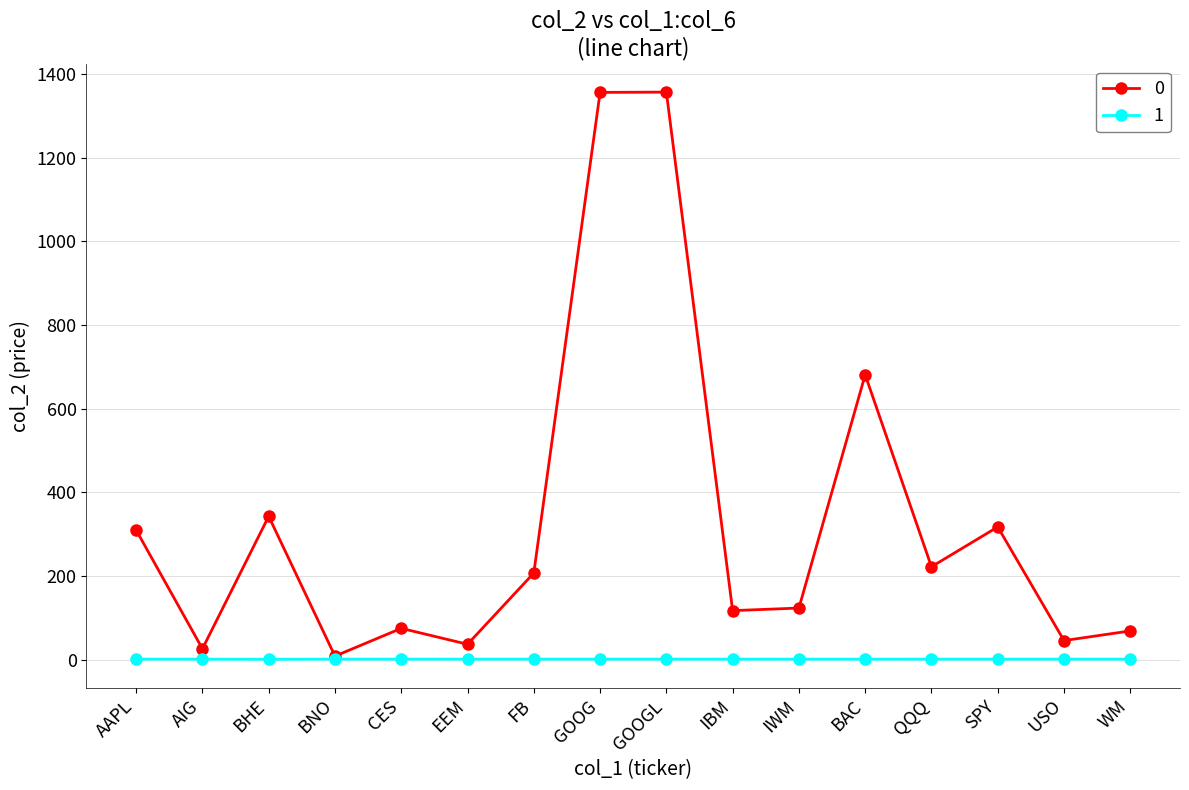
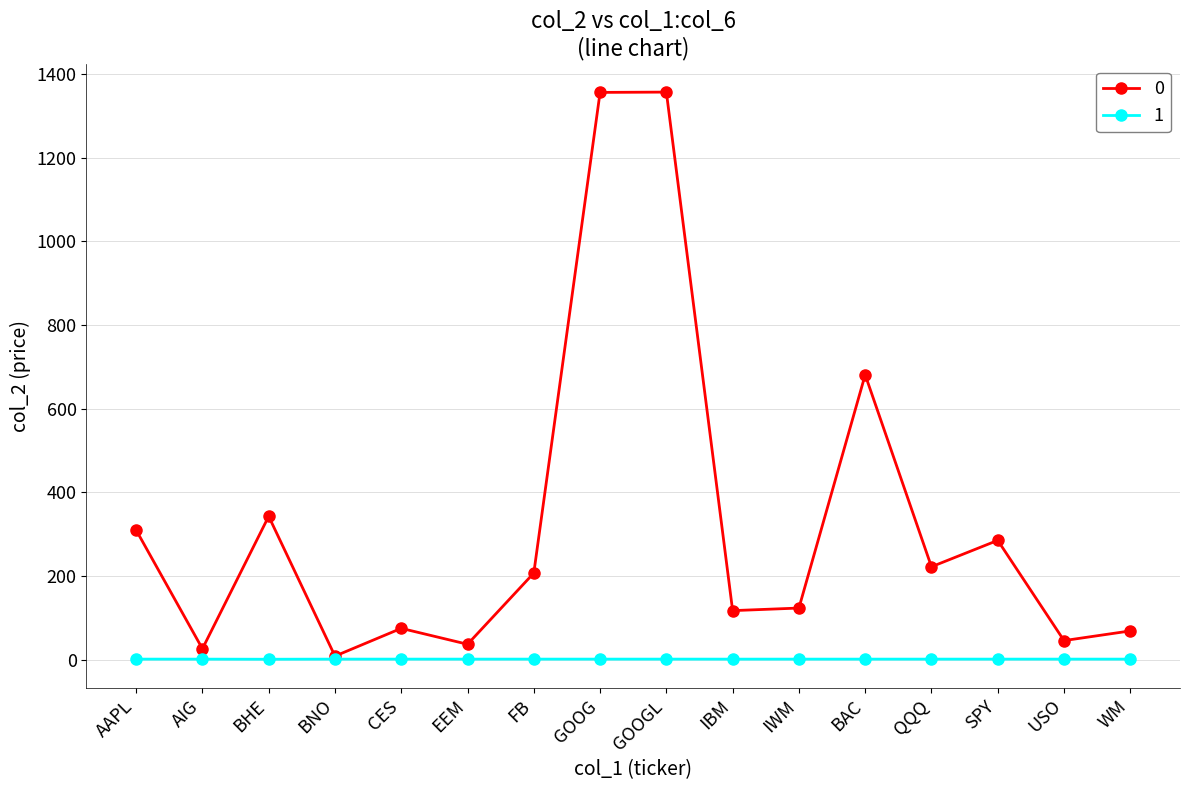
  {
    "0": {
      "AAPL": 310,
      "AIG": 30,
      "BHE": 340,
      "BNO": 10,
      "CES": 70,
      "EEM": 40,
      "FB": 210,
      "GOOG": 1360,
      "GOOGL": 1360,
      "IBM": 120,
      "IWM": 120,
      "BAC": 680,
      "QQQ": 220,
-     "SPY": 320,
+     "SPY": 280,
      "USO": 50,
      "WM": 70
    },
    "1": {
      "AAPL": 0,
      "AIG": 0,
      "BHE": 0,
      "BNO": 0,
      "CES": 0,
      "EEM": 0,
      "FB": 0,
      "GOOG": 0,
      "GOOGL": 0,
      "IBM": 0,
      "IWM": 0,
      "BAC": 0,
      "QQQ": 0,
      "SPY": 0,
      "USO": 0,
      "WM": 0
    }
  }
